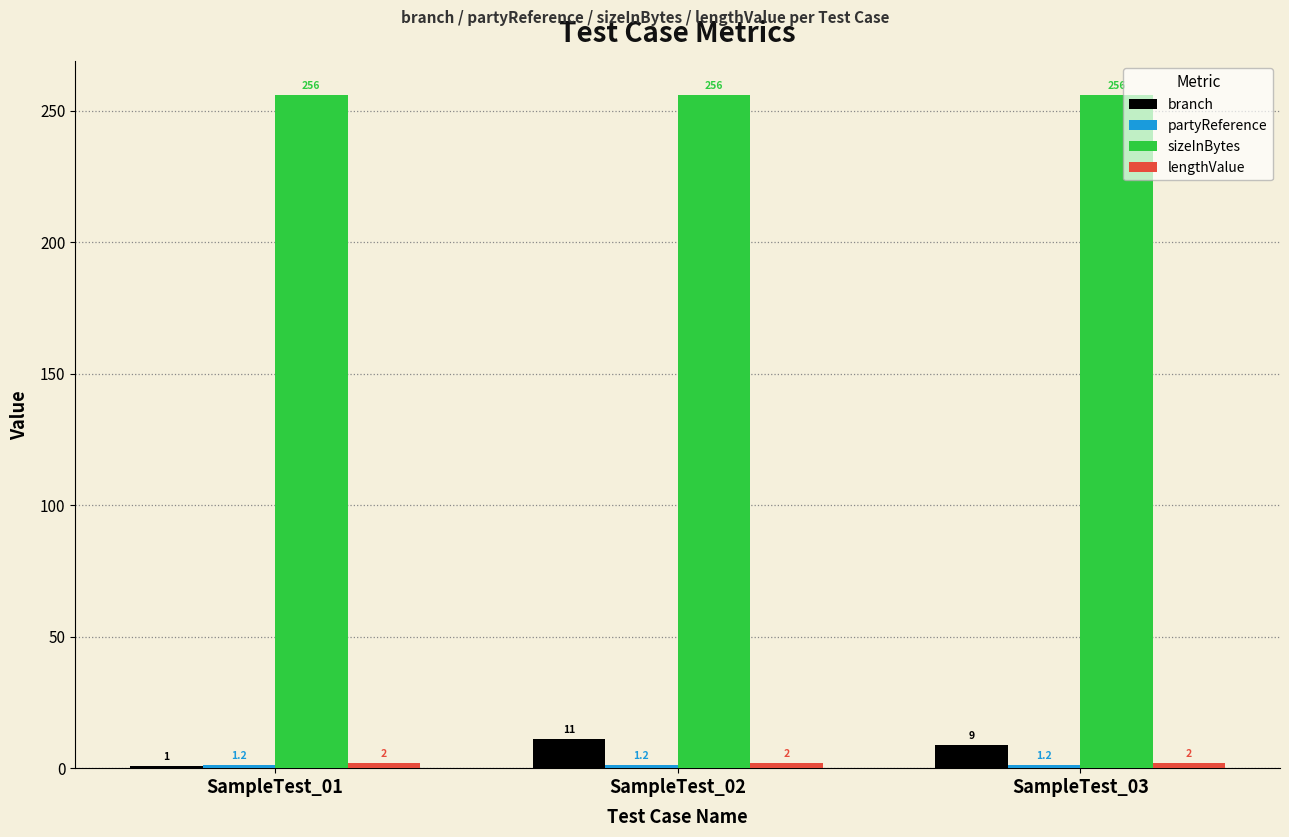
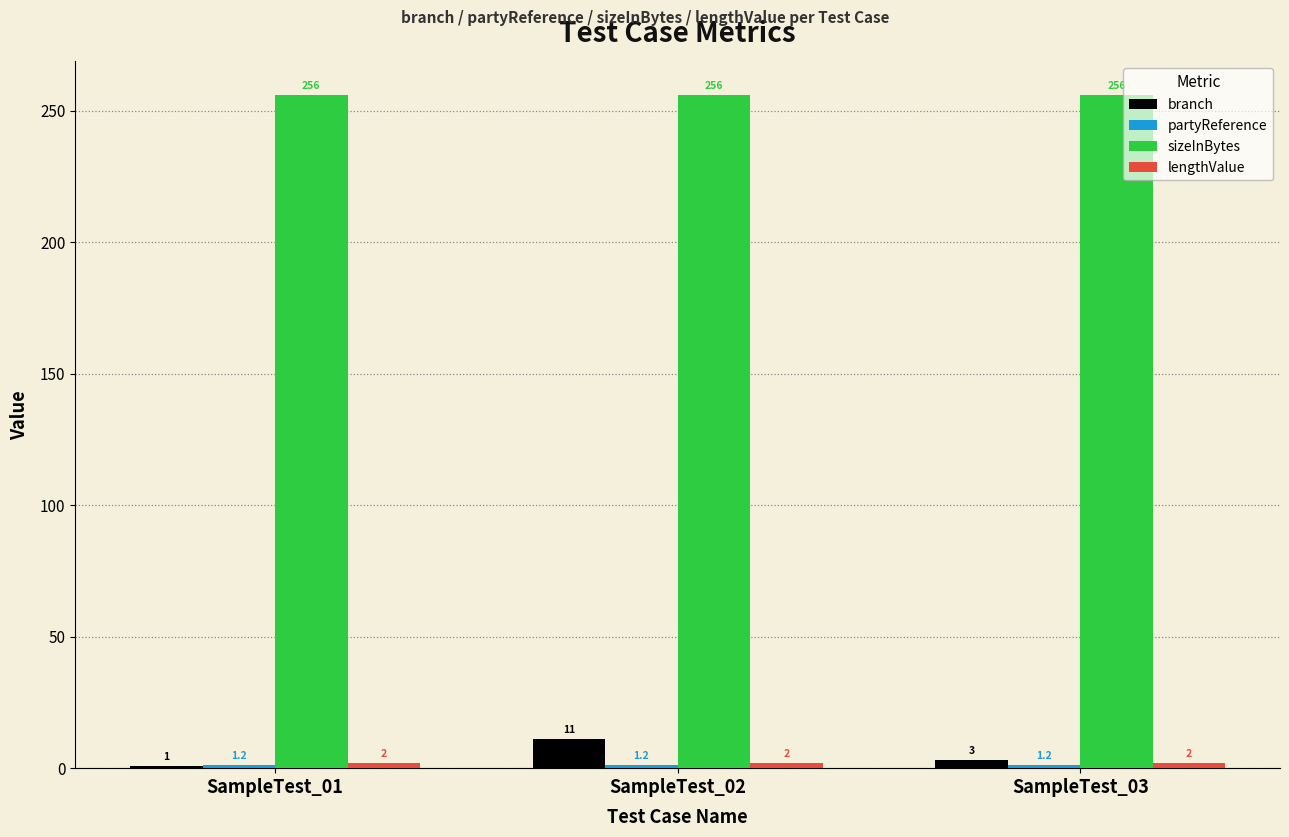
  {
    "branch": {
      "SampleTest_01": 1,
      "SampleTest_02": 11,
-     "SampleTest_03": 9
+     "SampleTest_03": 3
    },
    "partyReference": {
      "SampleTest_01": 1.2,
      "SampleTest_02": 1.2,
      "SampleTest_03": 1.2
    },
    "sizeInBytes": {
      "SampleTest_01": 256,
      "SampleTest_02": 256
    },
    "lengthValue": {
      "SampleTest_01": 2,
      "SampleTest_02": 2,
      "SampleTest_03": 2
    }
  }
